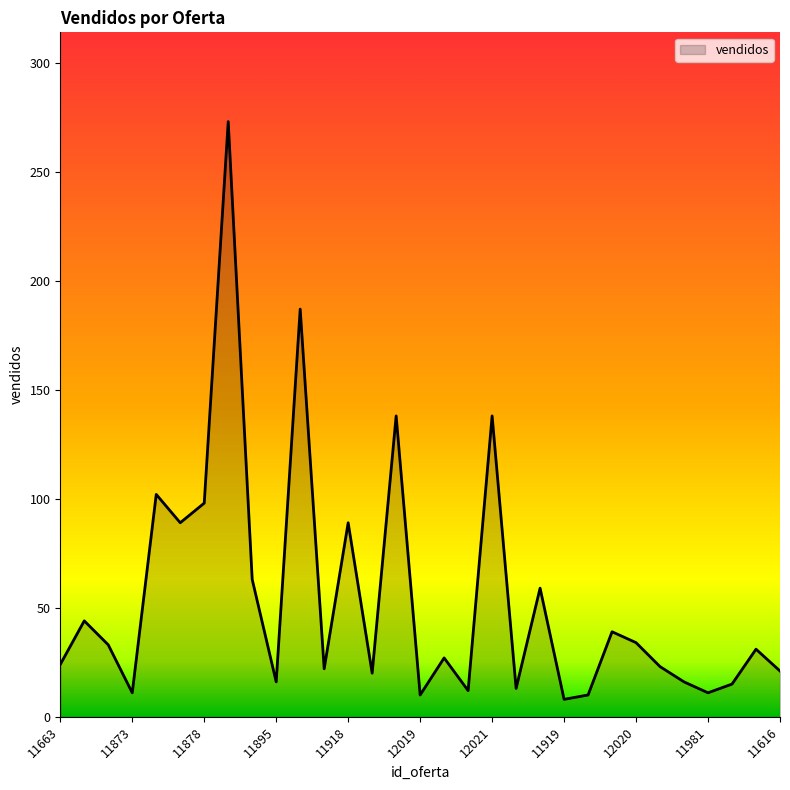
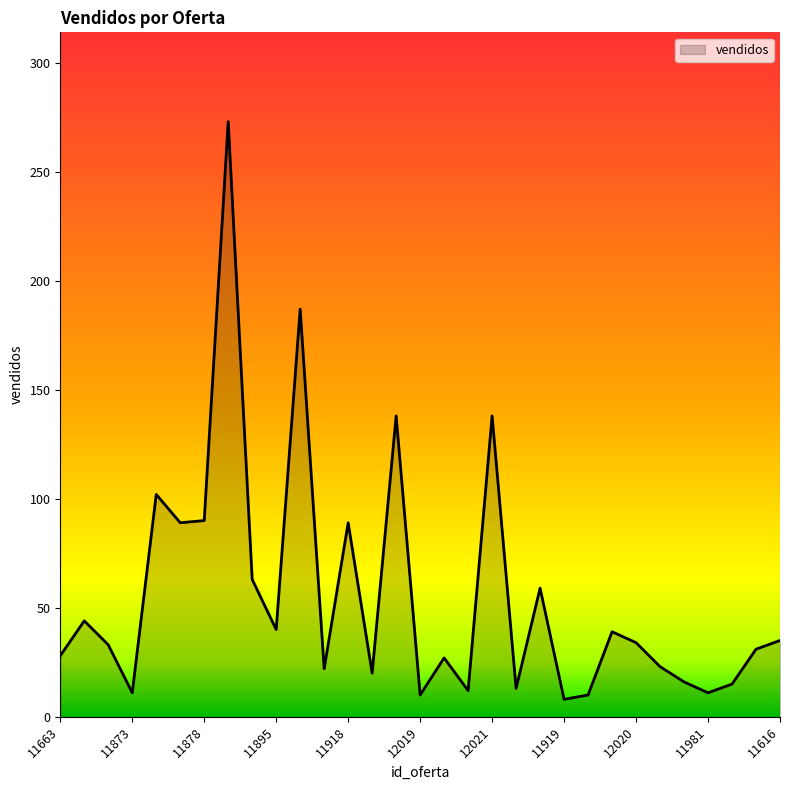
  {
-   "11663": 24,
+   "11663": 28,
    "11873": 11,
-   "11878": 98,
-   "11895": 16,
+   "11878": 90,
+   "11895": 40,
    "11918": 89,
    "12019": 10,
    "12021": 138,
    "11919": 8,
    "12020": 34,
    "11981": 11,
-   "11616": 21
+   "11616": 35
  }
